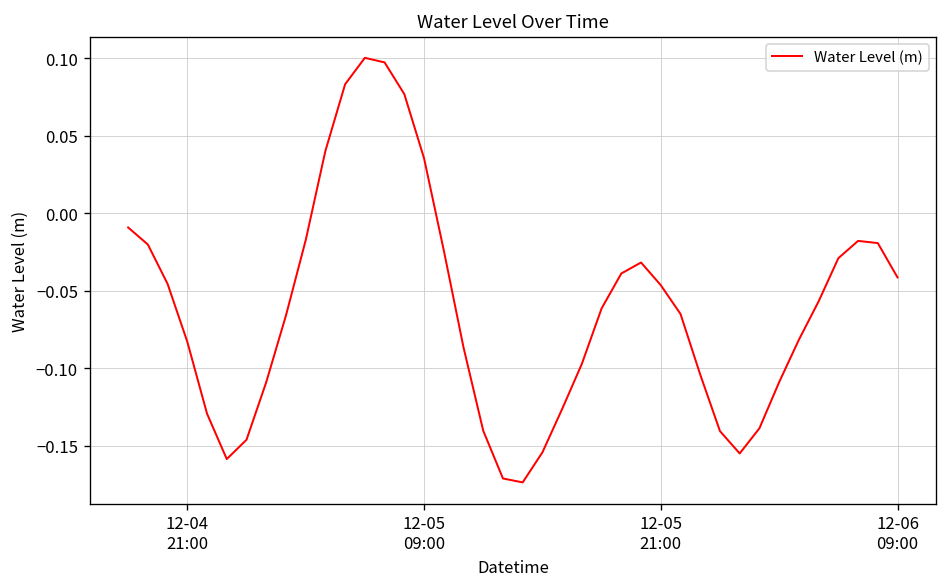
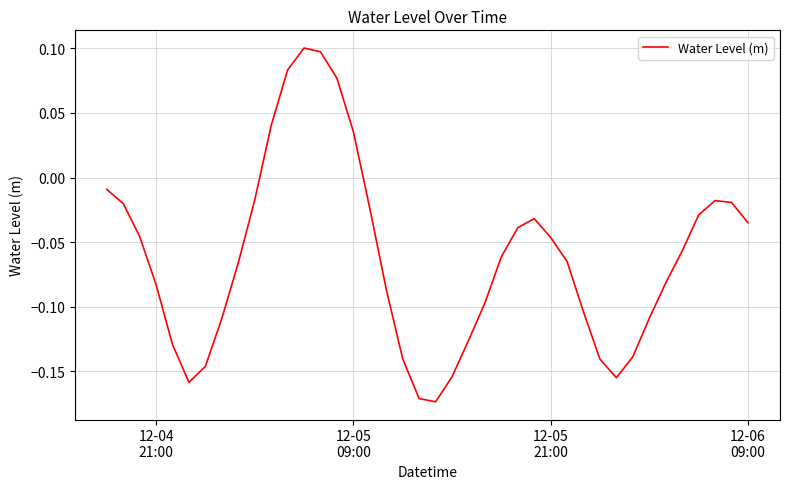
  {
    "12-04 21:00": -0.083,
    "12-05 09:00": 0.035,
    "12-05 21:00": -0.046,
-   "12-06 09:00": -0.041
+   "12-06 09:00": -0.035
  }
